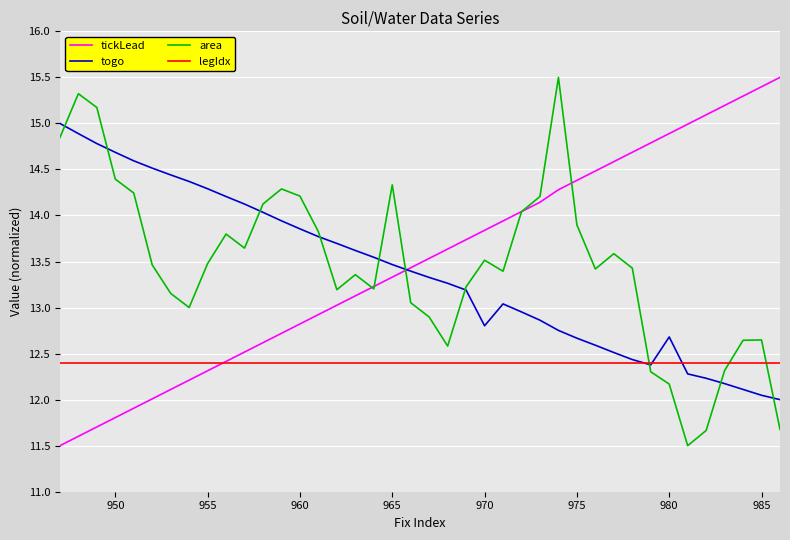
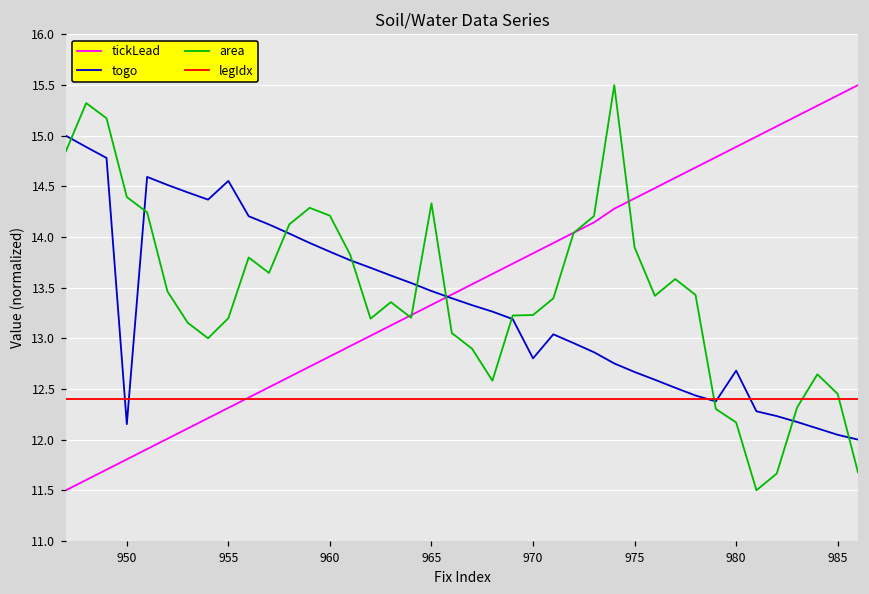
  {
    "tickLead": {
      "950": 11.8,
      "955": 12.3,
      "960": 12.8,
      "965": 13.3,
      "970": 13.8,
      "975": 14.4,
      "980": 14.9,
      "985": 15.4
    },
    "togo": {
-     "950": 14.7,
-     "955": 14.3,
+     "950": 12.2,
+     "955": 14.6,
      "960": 13.9,
      "965": 13.5,
      "970": 12.8,
      "975": 12.7,
      "980": 12.7,
      "985": 12.0
    },
    "area": {
      "950": 14.4,
-     "955": 13.5,
+     "955": 13.2,
      "960": 14.2,
      "965": 14.3,
-     "970": 13.5,
+     "970": 13.2,
      "975": 13.9,
      "980": 12.2,
-     "985": 12.6
+     "985": 12.5
    },
    "legIdx": {
      "950": 12.4,
      "955": 12.4,
      "960": 12.4,
      "965": 12.4,
      "970": 12.4,
      "975": 12.4,
      "980": 12.4,
      "985": 12.4
    }
  }
